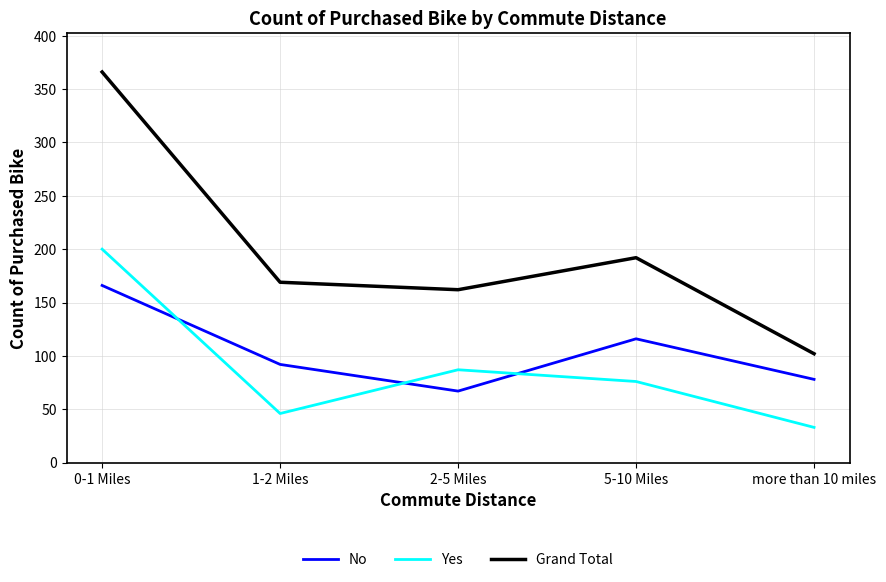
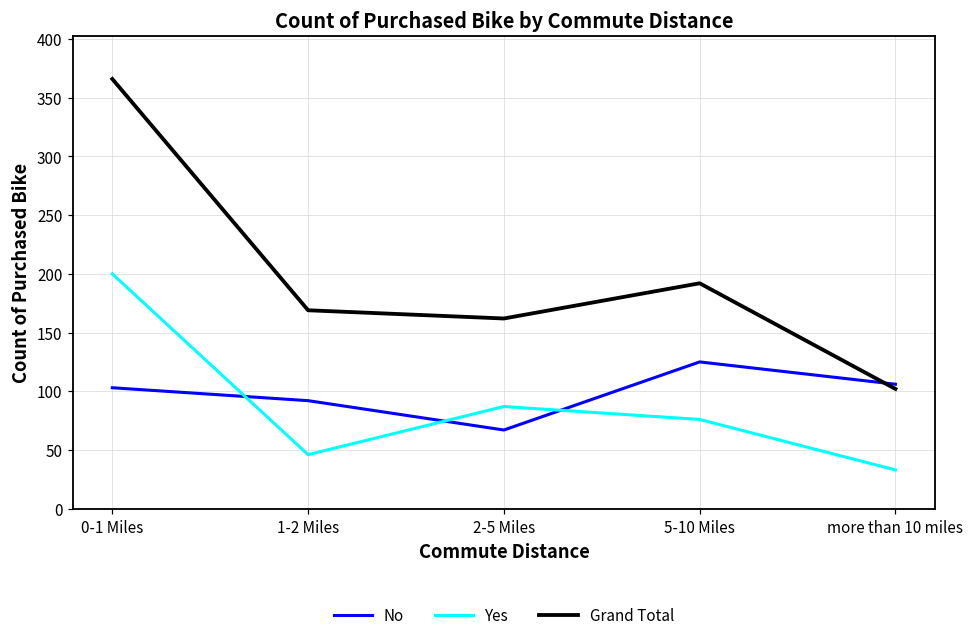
  {
    "No": {
-     "0-1 Miles": 166,
+     "0-1 Miles": 103,
      "1-2 Miles": 92,
      "2-5 Miles": 67,
-     "5-10 Miles": 116,
-     "more than 10 miles": 78
+     "5-10 Miles": 125,
+     "more than 10 miles": 106
    },
    "Yes": {
      "0-1 Miles": 200,
      "1-2 Miles": 46,
      "2-5 Miles": 87,
      "5-10 Miles": 76,
      "more than 10 miles": 33
    },
    "Grand Total": {
      "0-1 Miles": 366,
      "1-2 Miles": 169,
      "2-5 Miles": 162,
      "5-10 Miles": 192,
      "more than 10 miles": 102
    }
  }
